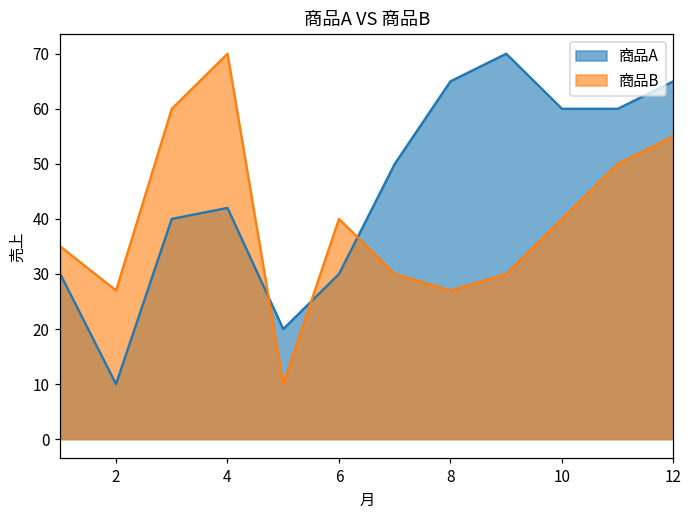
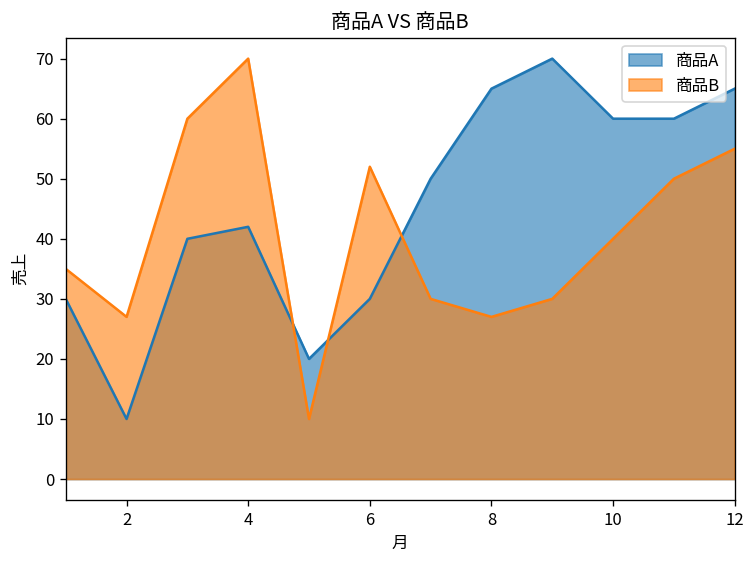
  {
    "商品A": {
      "2": 10,
      "4": 42,
      "6": 30,
      "8": 65,
      "10": 60,
      "12": 65
    },
    "商品B": {
      "2": 27,
      "4": 70,
-     "6": 40,
+     "6": 52,
      "8": 27,
      "10": 40,
      "12": 55
    }
  }
